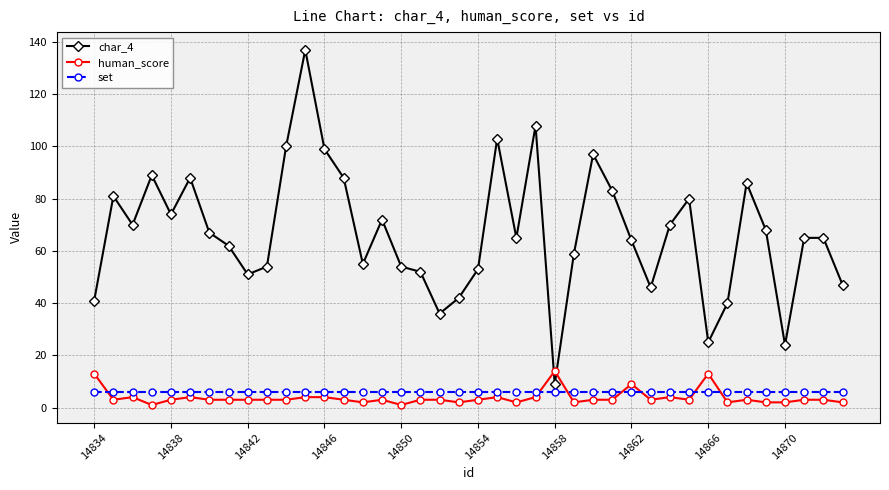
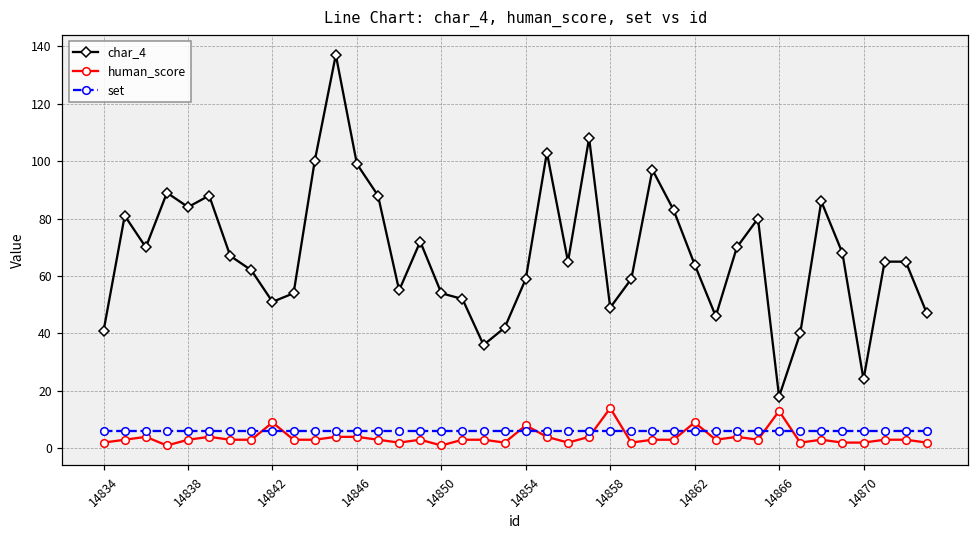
  {
    "char_4": {
      "14834": 41,
-     "14838": 74,
+     "14838": 84,
      "14842": 51,
      "14846": 99,
      "14850": 54,
-     "14854": 53,
-     "14858": 9,
+     "14854": 59,
+     "14858": 49,
      "14862": 64,
-     "14866": 25,
+     "14866": 18,
      "14870": 24
    },
    "human_score": {
-     "14834": 13,
+     "14834": 2,
      "14838": 3,
-     "14842": 3,
+     "14842": 9,
      "14846": 4,
      "14850": 1,
-     "14854": 3,
+     "14854": 8,
      "14858": 14,
      "14862": 9,
      "14866": 13,
      "14870": 2
    },
    "set": {
      "14834": 6,
      "14838": 6,
      "14842": 6,
      "14846": 6,
      "14850": 6,
      "14854": 6,
      "14858": 6,
      "14862": 6,
      "14866": 6,
      "14870": 6
    }
  }
